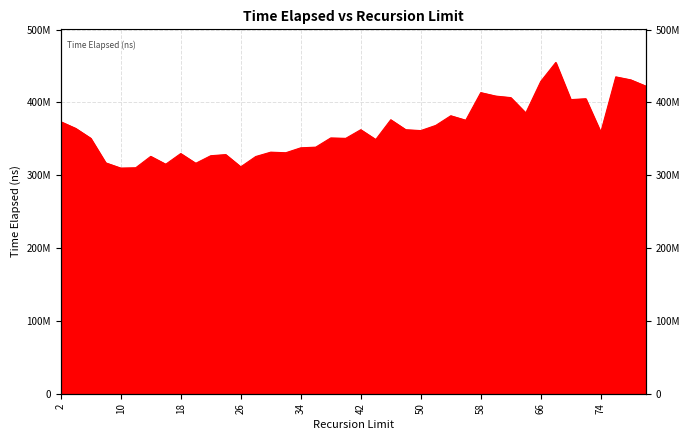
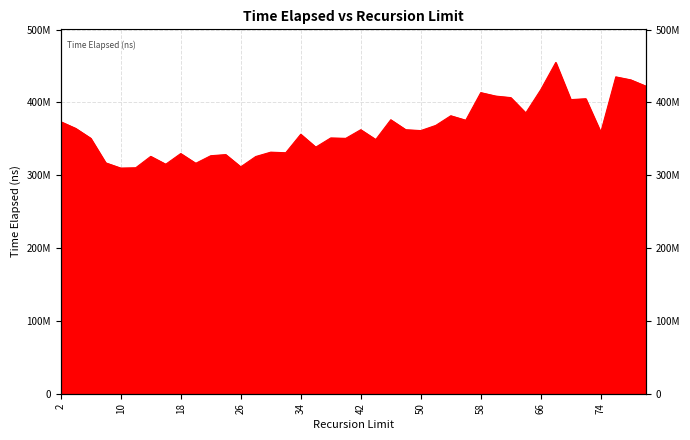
  {
    "2": 370000000,
    "10": 310000000,
    "18": 330000000,
    "26": 310000000,
-   "34": 340000000,
+   "34": 360000000,
    "42": 360000000,
    "50": 360000000,
    "58": 410000000,
-   "66": 430000000,
+   "66": 420000000,
    "74": 360000000
  }
